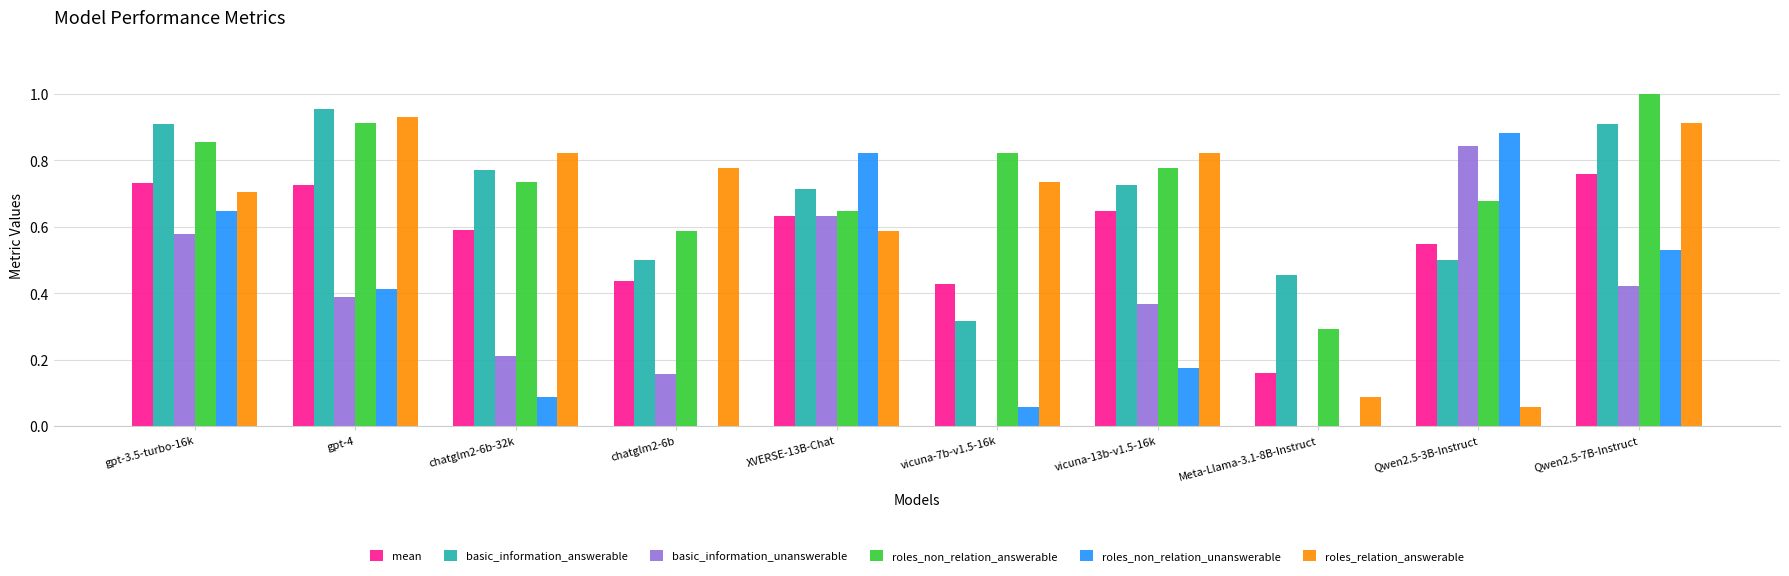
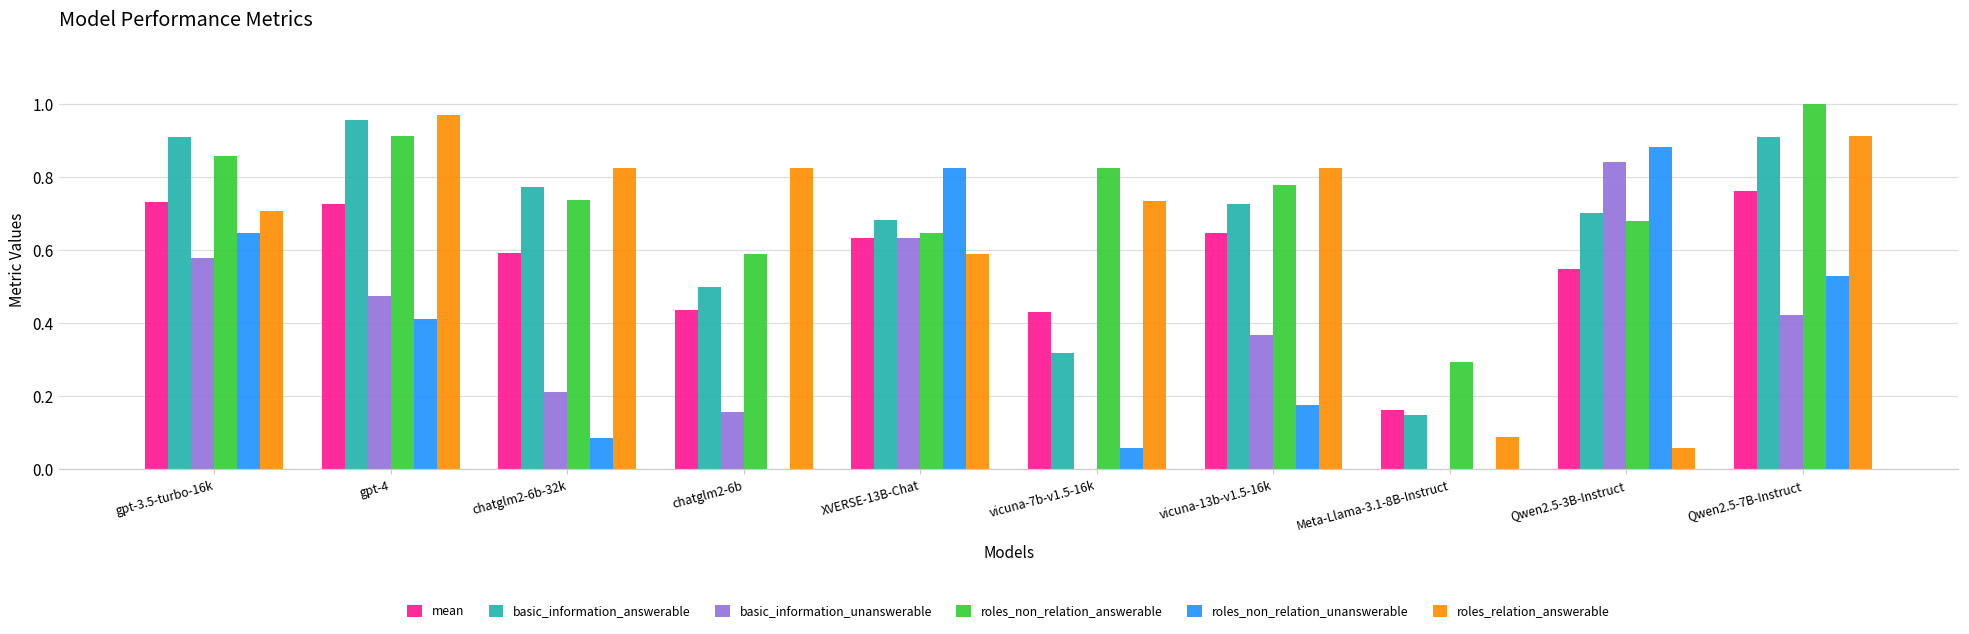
  {
    "mean": {
      "gpt-3.5-turbo-16k": 0.73,
      "gpt-4": 0.73,
      "chatglm2-6b-32k": 0.59,
      "chatglm2-6b": 0.44,
      "XVERSE-13B-Chat": 0.63,
      "vicuna-7b-v1.5-16k": 0.43,
      "vicuna-13b-v1.5-16k": 0.65,
      "Meta-Llama-3.1-8B-Instruct": 0.16,
      "Qwen2.5-3B-Instruct": 0.55,
      "Qwen2.5-7B-Instruct": 0.76
    },
    "basic_information_answerable": {
      "gpt-3.5-turbo-16k": 0.91,
      "gpt-4": 0.95,
      "chatglm2-6b-32k": 0.77,
      "chatglm2-6b": 0.50,
-     "XVERSE-13B-Chat": 0.72,
+     "XVERSE-13B-Chat": 0.68,
      "vicuna-7b-v1.5-16k": 0.32,
      "vicuna-13b-v1.5-16k": 0.73,
-     "Meta-Llama-3.1-8B-Instruct": 0.45,
-     "Qwen2.5-3B-Instruct": 0.5,
+     "Meta-Llama-3.1-8B-Instruct": 0.15,
+     "Qwen2.5-3B-Instruct": 0.7,
      "Qwen2.5-7B-Instruct": 0.91
    },
    "basic_information_unanswerable": {
      "gpt-3.5-turbo-16k": 0.58,
-     "gpt-4": 0.39,
+     "gpt-4": 0.47,
      "chatglm2-6b-32k": 0.21,
      "chatglm2-6b": 0.16,
      "XVERSE-13B-Chat": 0.63,
      "vicuna-7b-v1.5-16k": 0.00,
      "vicuna-13b-v1.5-16k": 0.37,
      "Meta-Llama-3.1-8B-Instruct": 0.00,
      "Qwen2.5-3B-Instruct": 0.84,
      "Qwen2.5-7B-Instruct": 0.42
    },
    "roles_non_relation_answerable": {
      "gpt-3.5-turbo-16k": 0.86,
      "gpt-4": 0.91,
      "chatglm2-6b-32k": 0.74,
      "chatglm2-6b": 0.59,
      "XVERSE-13B-Chat": 0.65,
      "vicuna-7b-v1.5-16k": 0.82,
      "vicuna-13b-v1.5-16k": 0.78,
      "Meta-Llama-3.1-8B-Instruct": 0.29,
      "Qwen2.5-3B-Instruct": 0.68,
      "Qwen2.5-7B-Instruct": 1.00
    },
    "roles_non_relation_unanswerable": {
      "gpt-3.5-turbo-16k": 0.65,
      "gpt-4": 0.41,
      "chatglm2-6b-32k": 0.09,
      "chatglm2-6b": 0.00,
      "XVERSE-13B-Chat": 0.82,
      "vicuna-7b-v1.5-16k": 0.06,
      "vicuna-13b-v1.5-16k": 0.18,
      "Meta-Llama-3.1-8B-Instruct": 0.00,
      "Qwen2.5-3B-Instruct": 0.88,
      "Qwen2.5-7B-Instruct": 0.53
    },
    "roles_relation_answerable": {
      "gpt-3.5-turbo-16k": 0.71,
-     "gpt-4": 0.93,
+     "gpt-4": 0.97,
      "chatglm2-6b-32k": 0.82,
-     "chatglm2-6b": 0.78,
+     "chatglm2-6b": 0.82,
      "XVERSE-13B-Chat": 0.59,
      "vicuna-7b-v1.5-16k": 0.74,
      "vicuna-13b-v1.5-16k": 0.82,
      "Meta-Llama-3.1-8B-Instruct": 0.09,
      "Qwen2.5-3B-Instruct": 0.06,
      "Qwen2.5-7B-Instruct": 0.91
    }
  }
